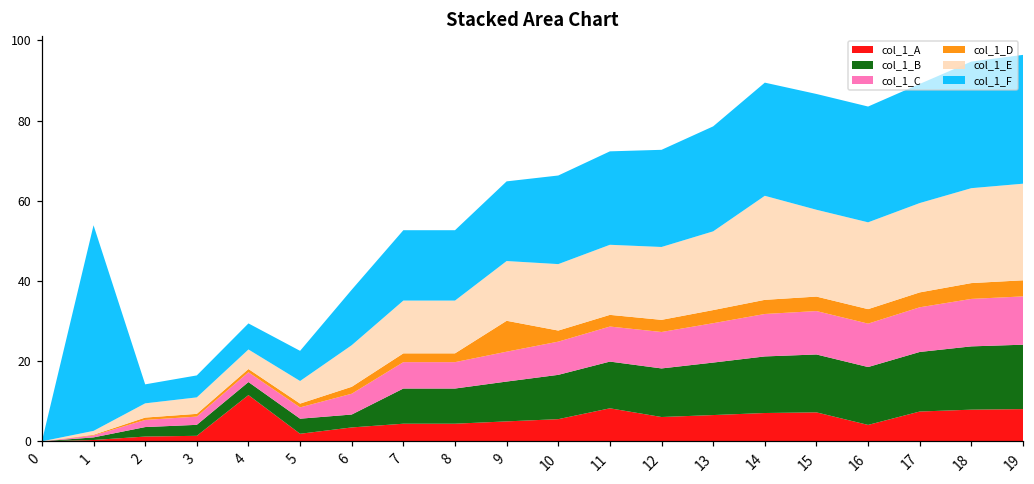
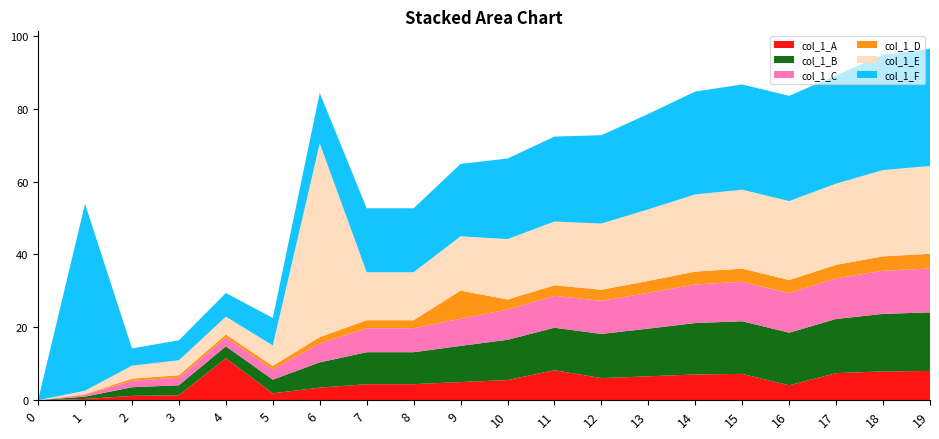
  {
    "col_1_A": {
      "2": 1,
      "3": 1,
      "4": 12,
      "5": 2,
      "6": 3,
      "7": 4,
      "8": 4,
      "9": 5,
      "10": 6,
      "11": 8,
      "12": 6,
      "13": 7,
      "14": 7,
      "15": 7,
      "16": 4,
      "17": 7,
      "18": 8,
      "19": 8
    },
    "col_1_B": {
      "2": 2,
      "3": 3,
      "4": 3,
      "5": 4,
-     "6": 3,
+     "6": 7,
      "7": 9,
      "8": 9,
      "9": 10,
      "10": 11,
      "11": 12,
      "12": 12,
      "13": 13,
      "14": 14,
      "15": 14,
      "16": 14,
      "17": 15,
      "18": 16,
      "19": 16
    },
    "col_1_C": {
      "4": 2,
      "5": 3,
      "6": 5,
      "7": 7,
      "8": 7,
      "9": 7,
      "10": 8,
      "11": 9,
      "12": 9,
      "13": 10,
      "14": 11,
      "15": 11,
      "16": 11,
      "17": 11,
      "18": 12,
      "19": 12
    },
    "col_1_D": {
      "4": 1,
      "5": 1,
      "6": 2,
      "7": 2,
      "8": 2,
      "9": 8,
      "10": 3,
      "11": 3,
      "12": 3,
      "13": 3,
      "14": 4,
      "15": 4,
      "16": 4,
      "17": 4,
      "18": 4,
      "19": 4
    },
    "col_1_E": {
      "1": 1,
      "2": 4,
      "3": 4,
      "4": 5,
      "5": 6,
-     "6": 10,
+     "6": 53,
      "7": 13,
      "8": 13,
      "9": 15,
      "10": 17,
      "11": 17,
      "12": 18,
      "13": 20,
-     "14": 26,
+     "14": 21,
      "15": 22,
      "16": 22,
      "17": 22,
      "18": 24,
      "19": 24
    },
    "col_1_F": {
      "1": 51,
      "2": 5,
      "3": 5,
      "4": 7,
      "5": 8,
      "6": 14,
      "7": 18,
      "8": 18,
      "9": 20,
      "10": 22,
      "11": 23,
      "12": 24,
      "13": 26,
      "14": 28,
      "15": 29,
      "16": 29,
      "19": 32
    }
  }
